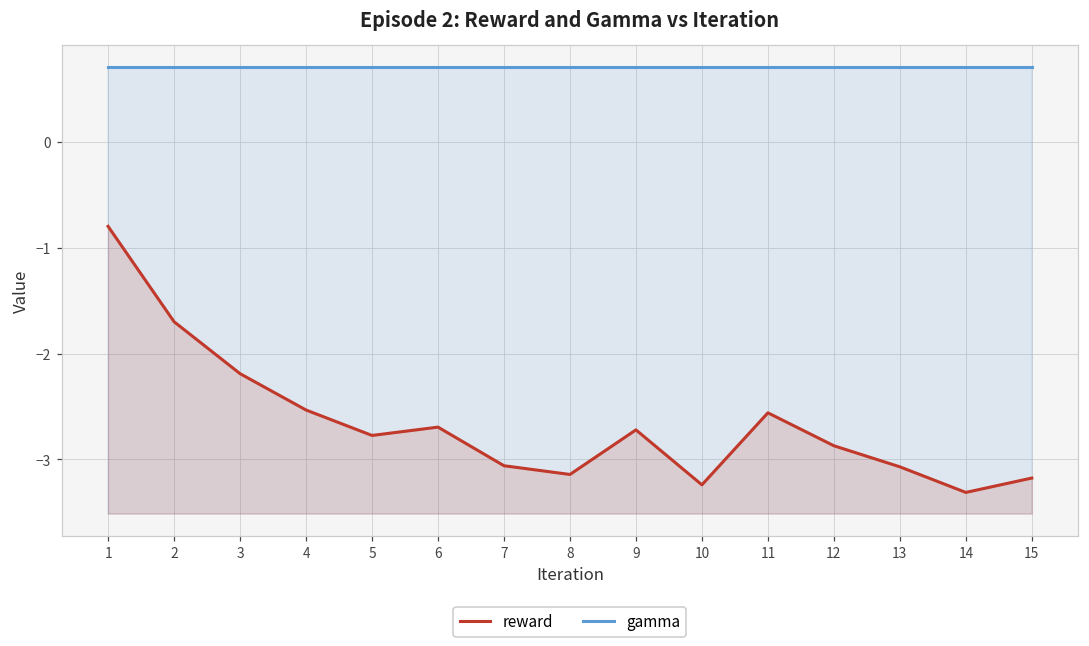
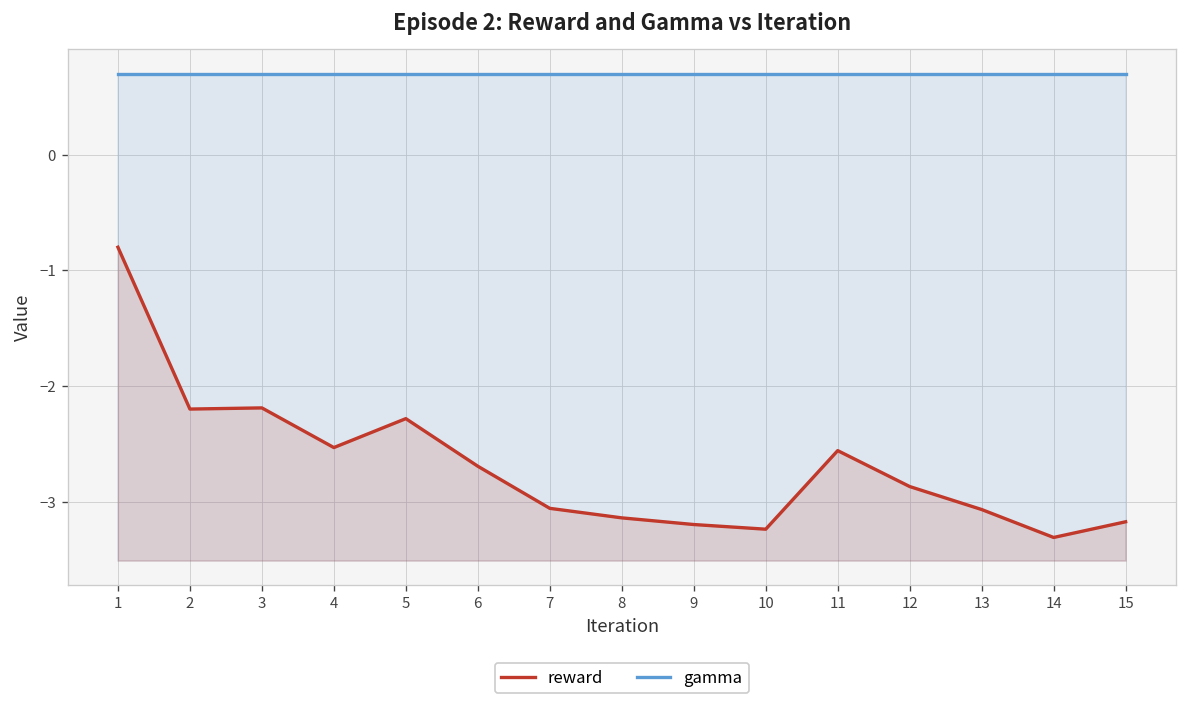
  {
    "reward": {
      "1": -0.8,
-     "2": -1.7,
+     "2": -2.2,
      "3": -2.2,
      "4": -2.5,
-     "5": -2.8,
+     "5": -2.3,
      "6": -2.7,
      "7": -3.1,
      "8": -3.1,
-     "9": -2.7,
+     "9": -3.2,
      "10": -3.2,
      "11": -2.6,
      "12": -2.9,
      "13": -3.1,
      "14": -3.3,
      "15": -3.2
    },
    "gamma": {
      "1": 0.7,
      "2": 0.7,
      "3": 0.7,
      "4": 0.7,
      "5": 0.7,
      "6": 0.7,
      "7": 0.7,
      "8": 0.7,
      "9": 0.7,
      "10": 0.7,
      "11": 0.7,
      "12": 0.7,
      "13": 0.7,
      "14": 0.7,
      "15": 0.7
    }
  }
